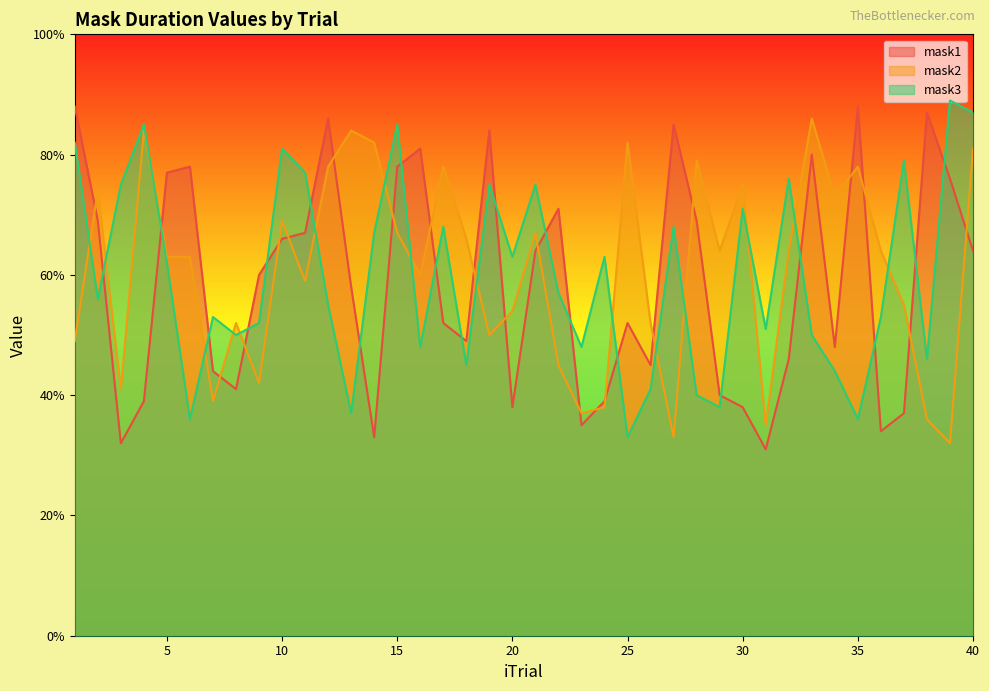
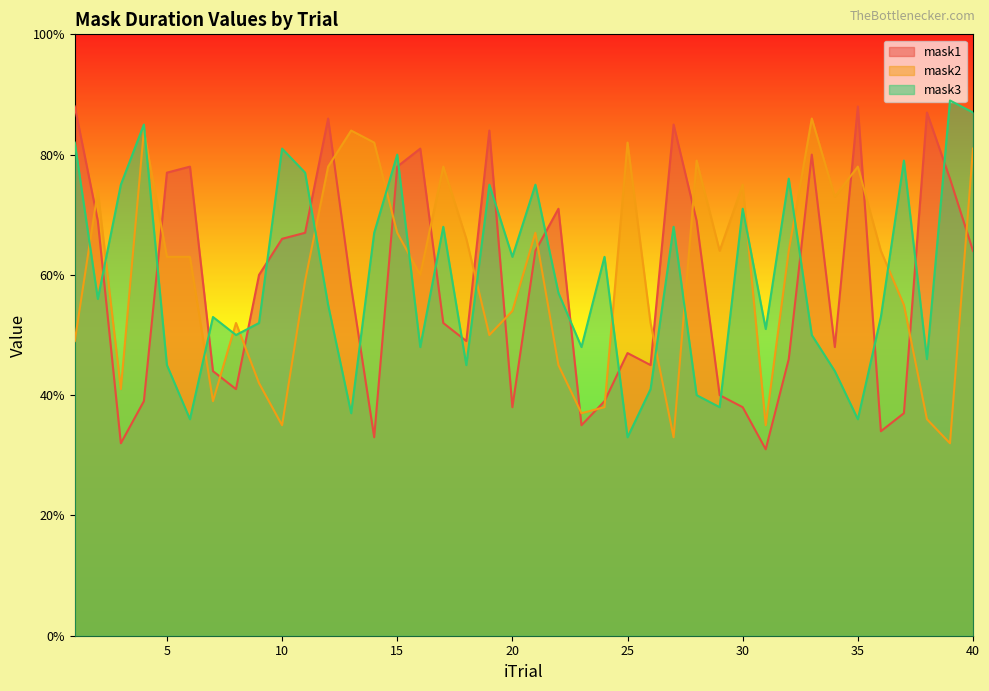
  {
    "mask1": {
      "5": "77%",
      "10": "66%",
      "15": "78%",
      "20": "38%",
-     "25": "52%",
+     "25": "47%",
      "30": "38%",
      "35": "88%",
      "40": "64%"
    },
    "mask2": {
      "5": "63%",
-     "10": "69%",
+     "10": "35%",
      "15": "67%",
      "20": "54%",
      "25": "82%",
      "30": "75%",
      "35": "78%",
      "40": "81%"
    },
    "mask3": {
-     "5": "62%",
+     "5": "45%",
      "10": "81%",
-     "15": "85%",
+     "15": "80%",
      "20": "63%",
      "25": "33%",
      "30": "71%",
      "35": "36%",
      "40": "87%"
    }
  }
